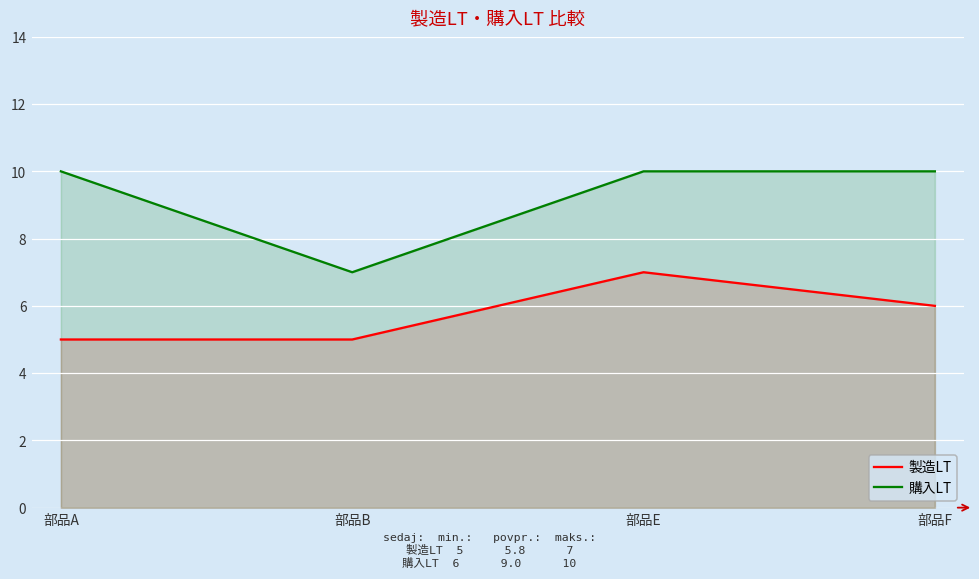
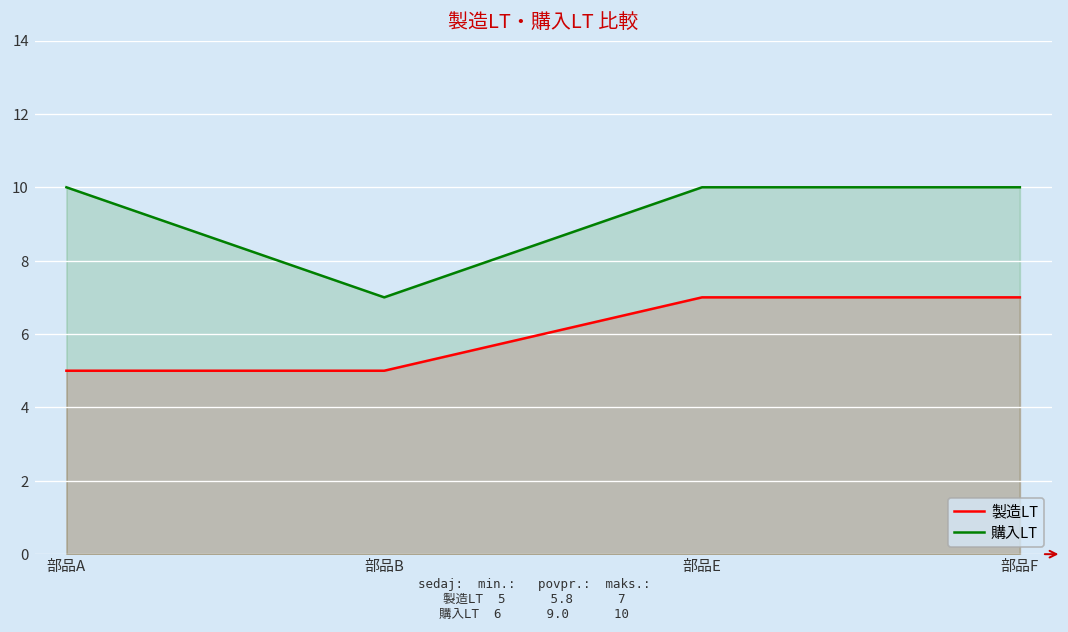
  {
    "製造LT": {
      "部品A": 5,
      "部品B": 5,
      "部品E": 7,
-     "部品F": 6
+     "部品F": 7
    },
    "購入LT": {
      "部品A": 10,
      "部品B": 7,
      "部品E": 10,
      "部品F": 10
    }
  }
